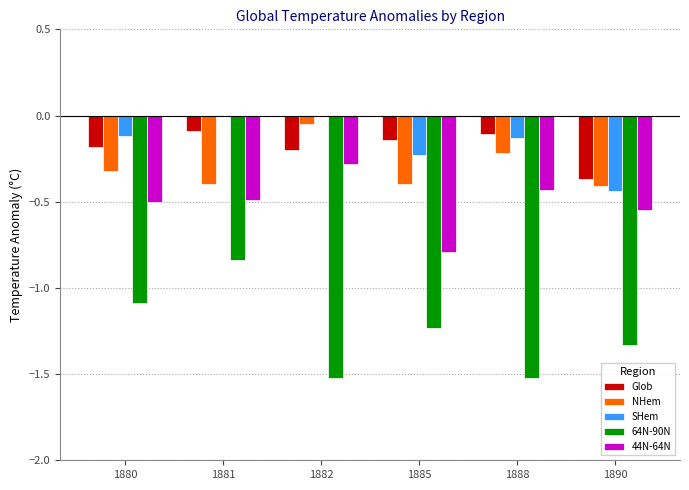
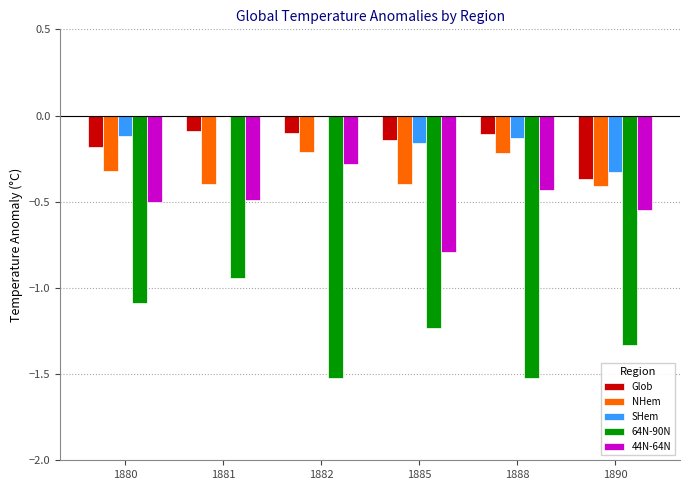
  {
    "Glob": {
      "1880": -0.18,
      "1881": -0.1,
-     "1882": -0.2,
+     "1882": -0.1,
      "1885": -0.14,
      "1888": -0.1,
      "1890": -0.37
    },
    "NHem": {
      "1880": -0.32,
      "1881": -0.40,
-     "1882": -0.05,
+     "1882": -0.21,
      "1885": -0.40,
      "1888": -0.22,
      "1890": -0.41
    },
    "SHem": {
      "1880": -0.12,
      "1881": 0.00,
      "1882": 0.00,
-     "1885": -0.23,
+     "1885": -0.16,
      "1888": -0.13,
-     "1890": -0.44
+     "1890": -0.33
    },
    "64N-90N": {
      "1880": -1.09,
-     "1881": -0.84,
+     "1881": -0.94,
      "1882": -1.52,
      "1885": -1.23,
      "1888": -1.52,
      "1890": -1.33
    },
    "44N-64N": {
      "1880": -0.50,
      "1881": -0.49,
      "1882": -0.28,
      "1885": -0.79,
      "1888": -0.43,
      "1890": -0.55
    }
  }
